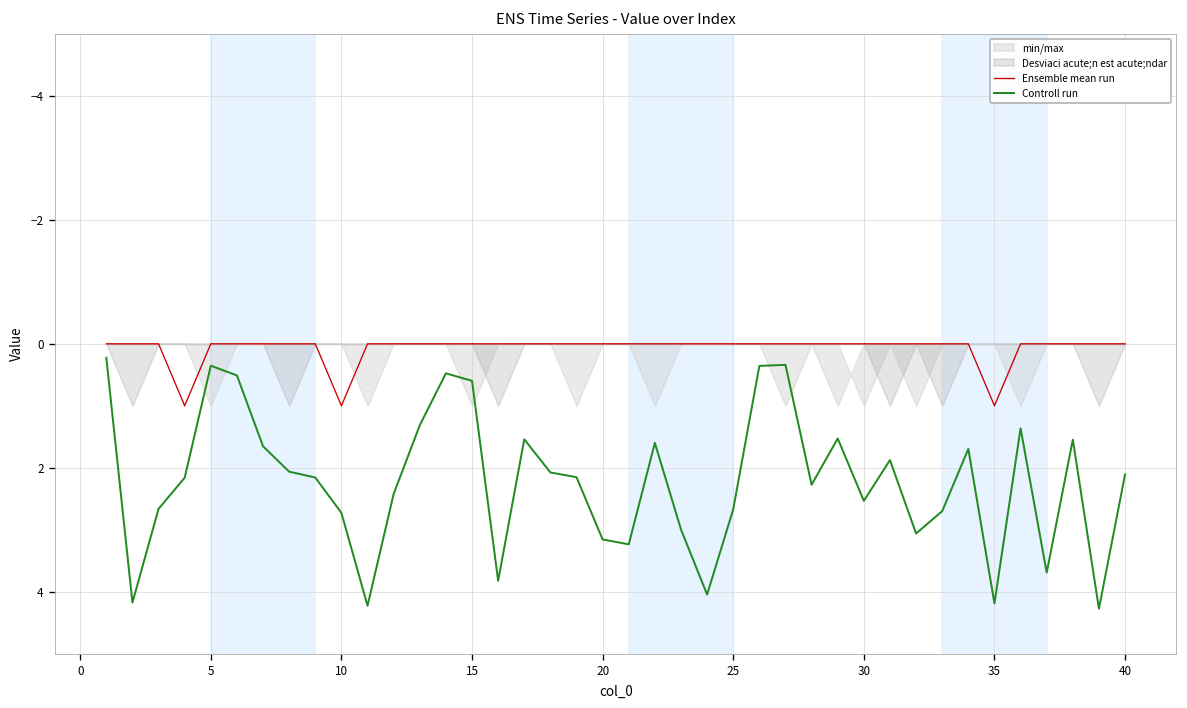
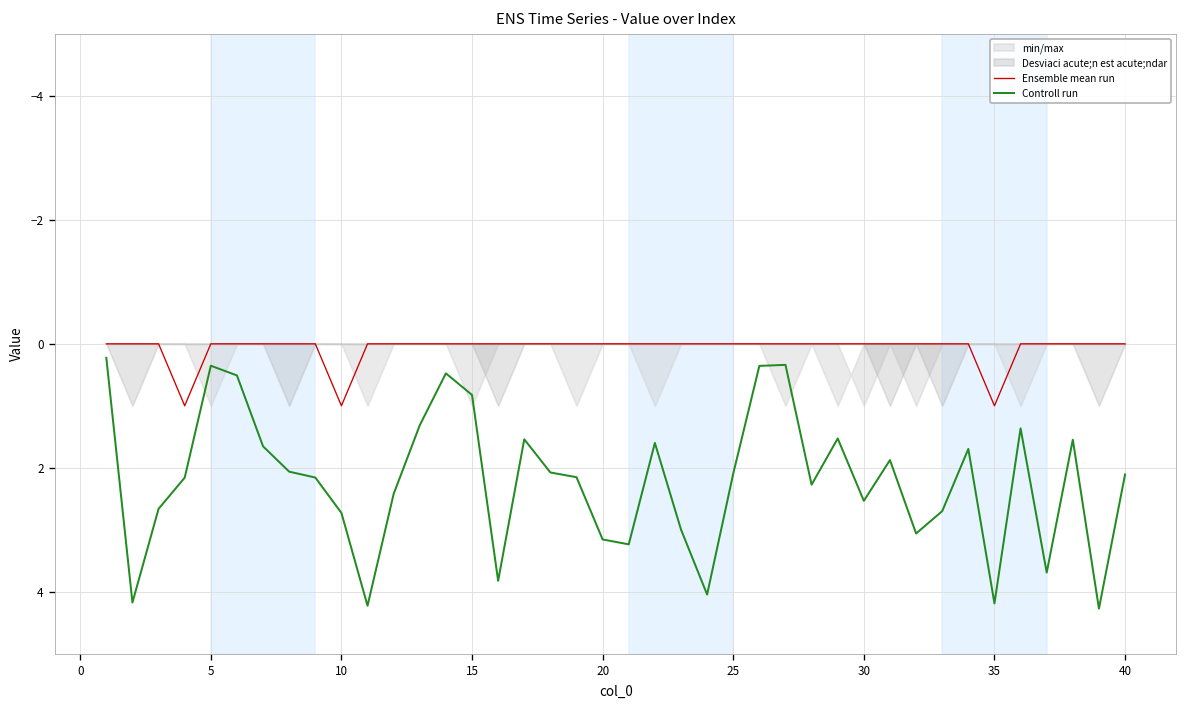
  {
    "Ensemble mean run": {
      "10": 1.0,
      "35": 1.0
    },
    "Controll run": {
      "5": 0.4,
      "10": 2.7,
-     "15": 0.6,
+     "15": 0.8,
      "20": 3.2,
-     "25": 2.7,
+     "25": 2.1,
      "30": 2.5,
      "35": 4.2,
      "40": 2.1
    }
  }
